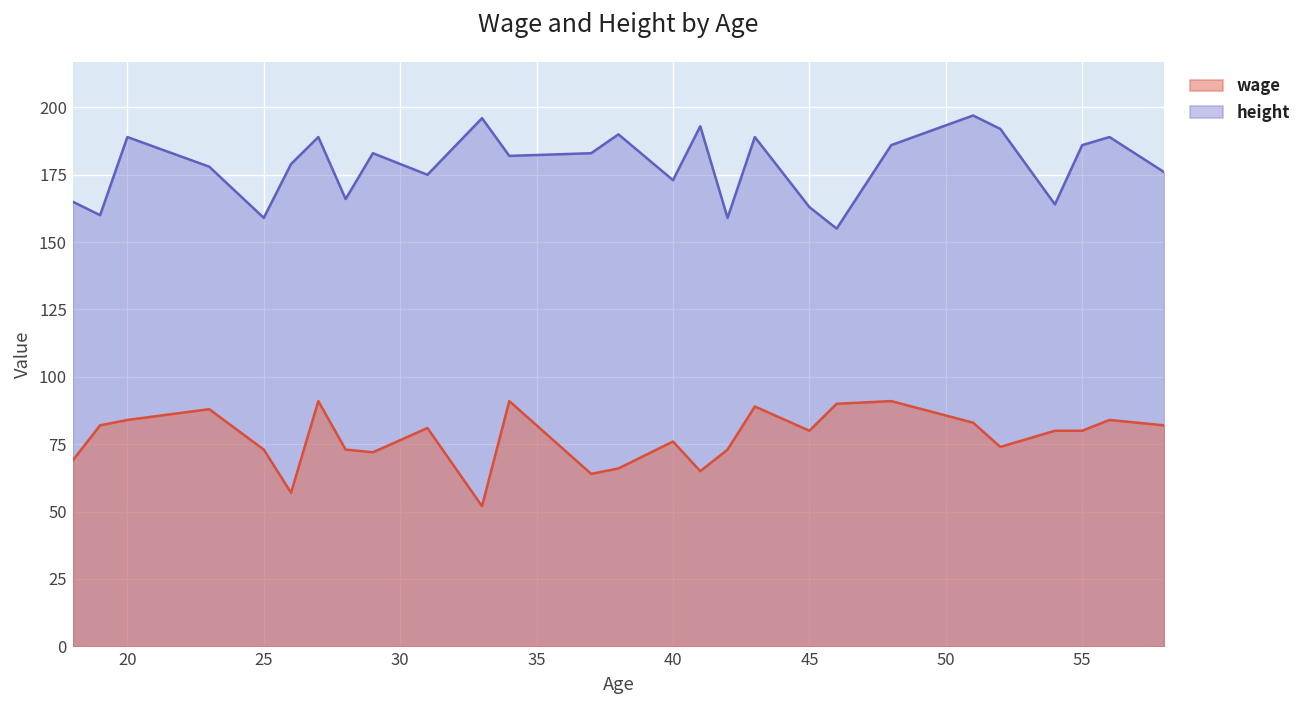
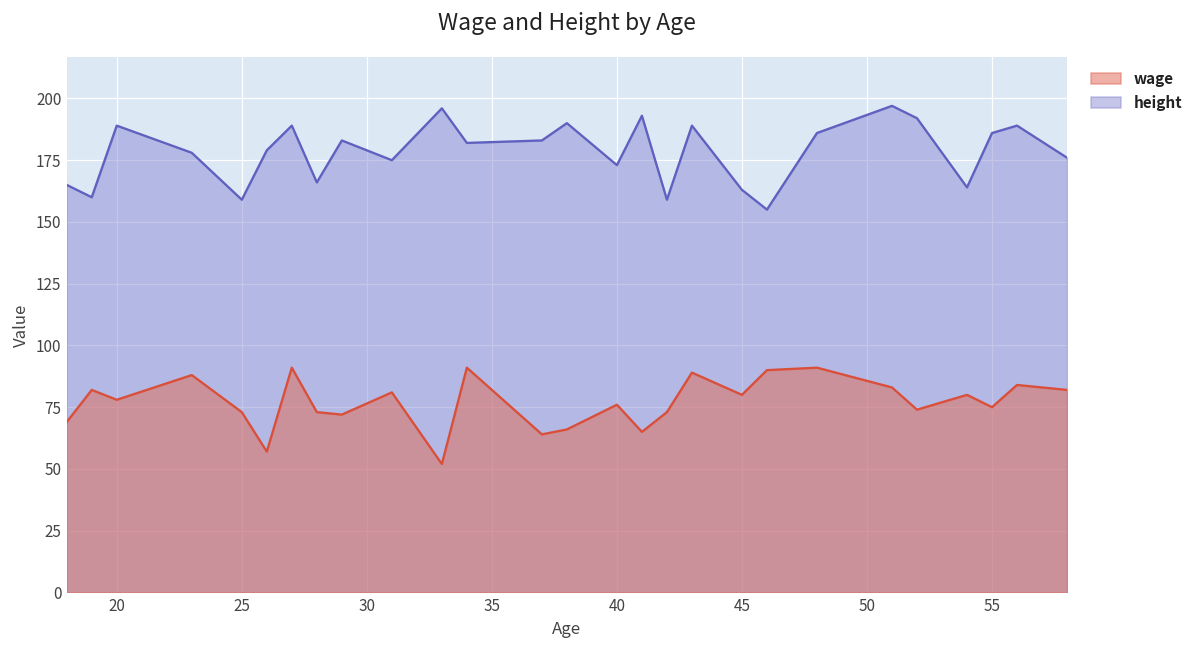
  {
    "wage": {
-     "20": 84,
+     "20": 78,
      "25": 73,
      "40": 76,
      "45": 80,
-     "55": 80
+     "55": 75
    },
    "height": {
      "20": 189,
      "25": 159,
      "40": 173,
      "45": 163,
      "55": 186
    }
  }
